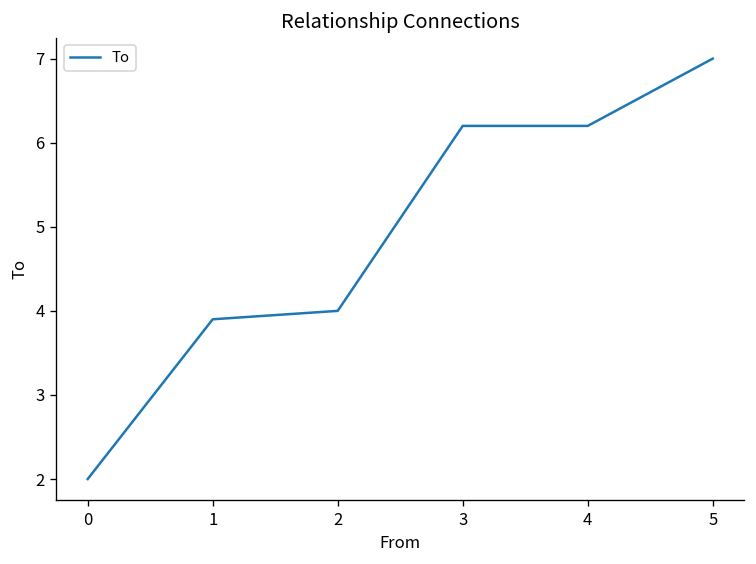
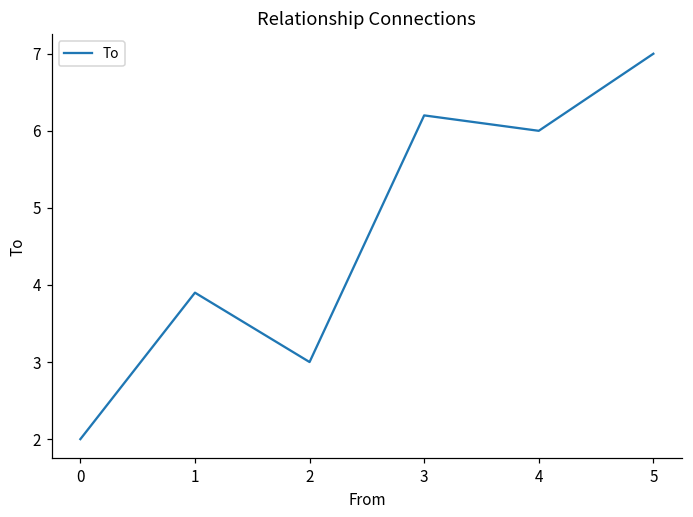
  {
    "0": 2.0,
    "1": 3.9,
-   "2": 4,
+   "2": 3,
    "3": 6.2,
-   "4": 6.2,
+   "4": 6.0,
    "5": 7.0
  }
